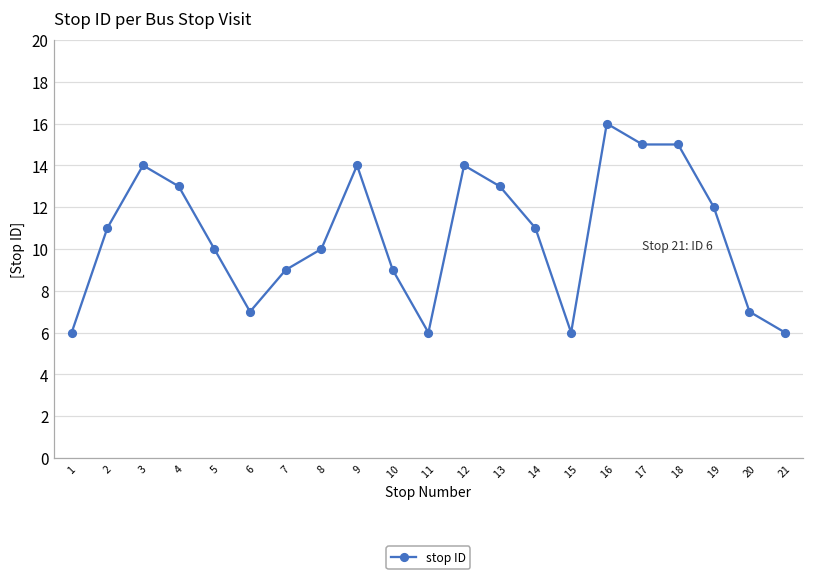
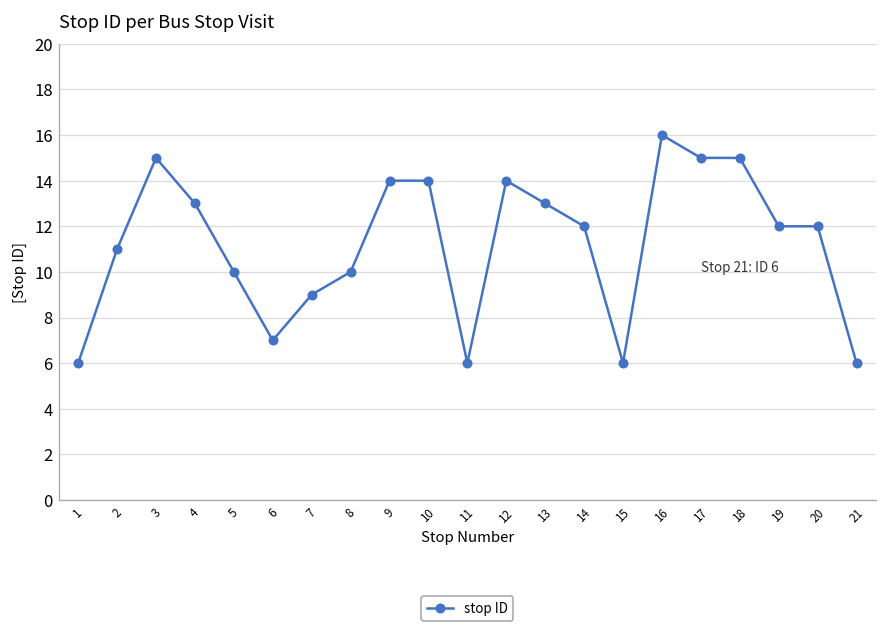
  {
    "1": 6,
    "2": 11,
-   "3": 14,
+   "3": 15,
    "4": 13,
    "5": 10,
    "6": 7,
    "7": 9,
    "8": 10,
    "9": 14,
-   "10": 9,
+   "10": 14,
    "11": 6,
    "12": 14,
    "13": 13,
-   "14": 11,
+   "14": 12,
    "15": 6,
    "16": 16,
    "17": 15,
    "18": 15,
    "19": 12,
-   "20": 7,
+   "20": 12,
    "21": 6
  }
